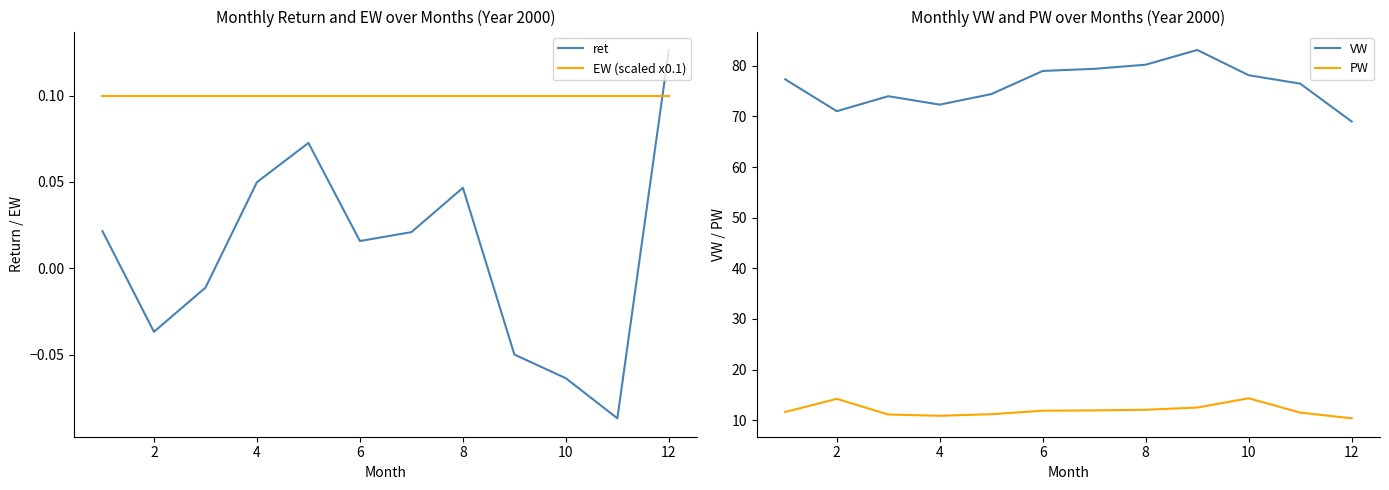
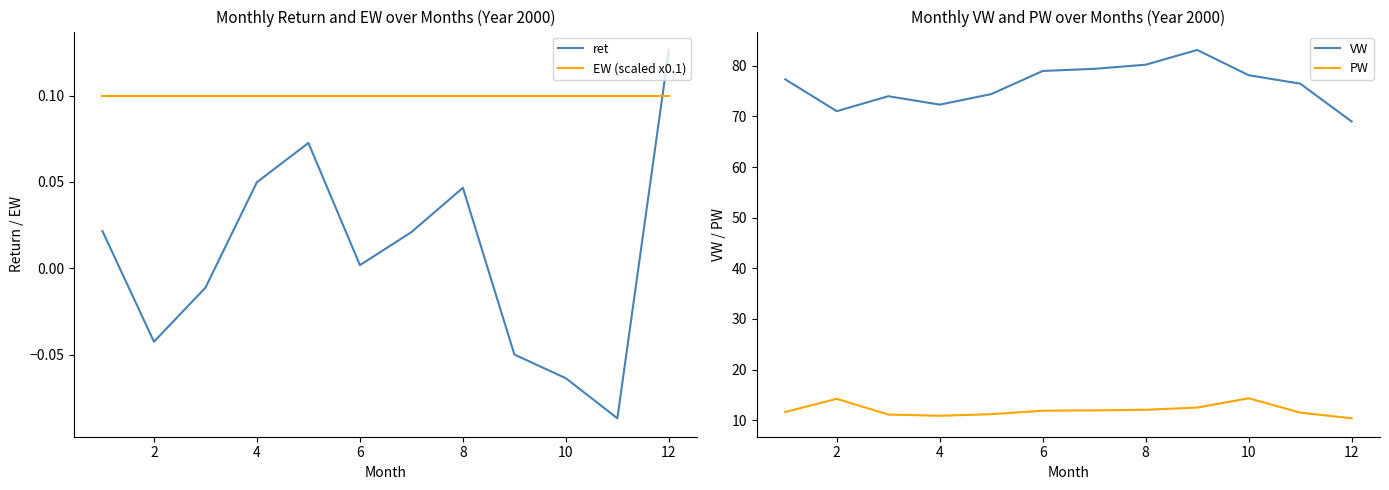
  {
    "Monthly Return and EW over Months (Year 2000)": {
      "ret": {
-       "2": -0.037,
+       "2": -0.043,
        "4": 0.050,
-       "6": 0.016,
+       "6": 0.002,
        "8": 0.047,
        "10": -0.064
      },
      "EW (scaled x0.1)": {
        "2": 0.100,
        "4": 0.100,
        "6": 0.100,
        "8": 0.100,
        "10": 0.100,
        "12": 0.100
      }
    },
    "Monthly VW and PW over Months (Year 2000)": {
      "VW": {
        "2": 71,
        "4": 72,
        "6": 79,
        "8": 80,
        "10": 78,
        "12": 69
      },
      "PW": {
        "2": 14,
        "4": 11,
        "6": 12,
        "8": 12,
        "10": 14,
        "12": 10
      }
    }
  }
